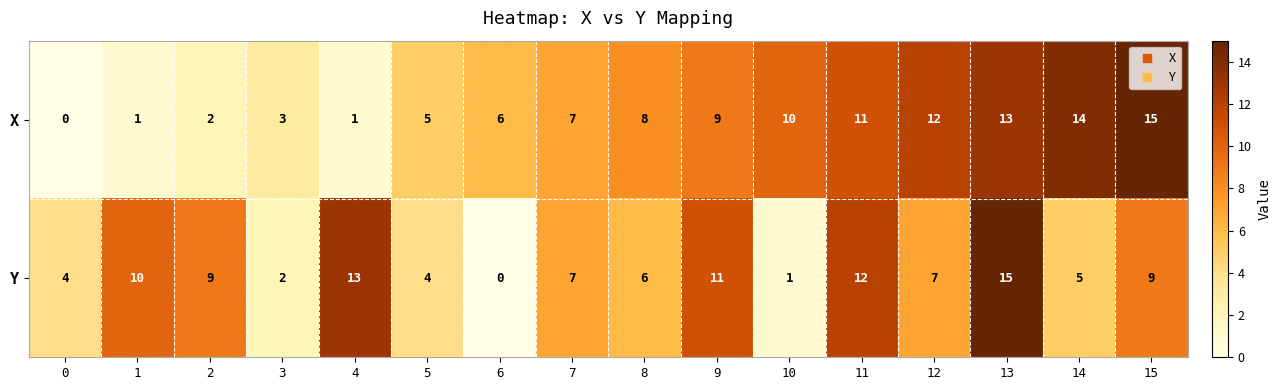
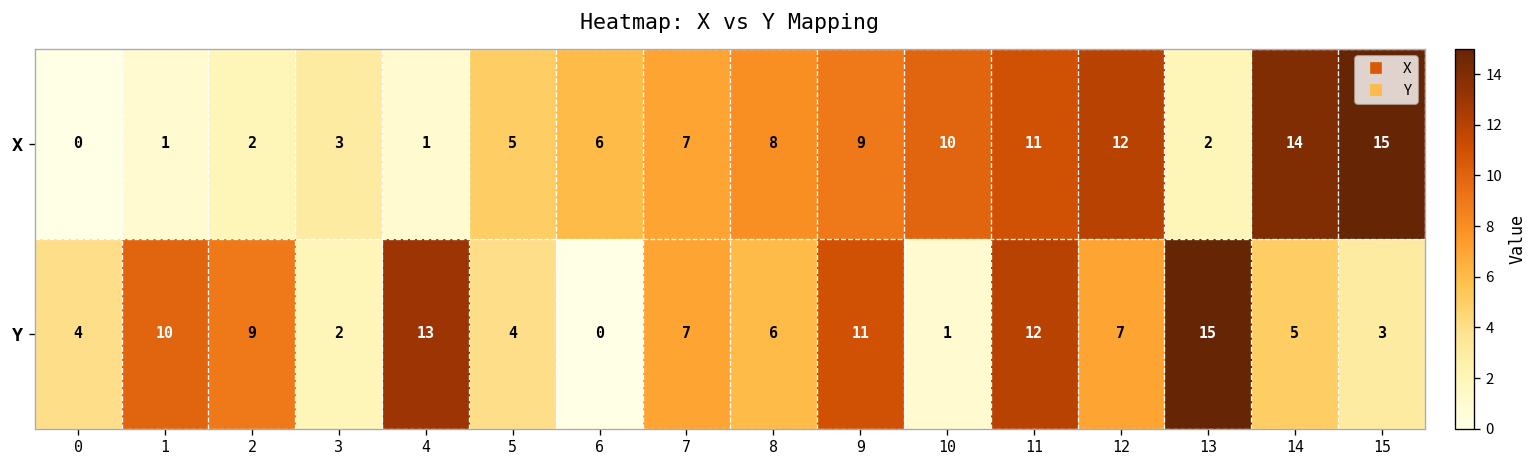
  {
    "X": {
      "0": 0,
      "1": 1,
      "2": 2,
      "3": 3,
      "4": 1,
      "5": 5,
      "6": 6,
      "7": 7,
      "8": 8,
      "9": 9,
      "10": 10,
      "11": 11,
      "12": 12,
-     "13": 13,
+     "13": 2,
      "14": 14,
      "15": 15
    },
    "Y": {
      "0": 4,
      "1": 10,
      "2": 9,
      "3": 2,
      "4": 13,
      "5": 4,
      "6": 0,
      "7": 7,
      "8": 6,
      "9": 11,
      "10": 1,
      "11": 12,
      "12": 7,
      "13": 15,
      "14": 5,
-     "15": 9
+     "15": 3
    }
  }
